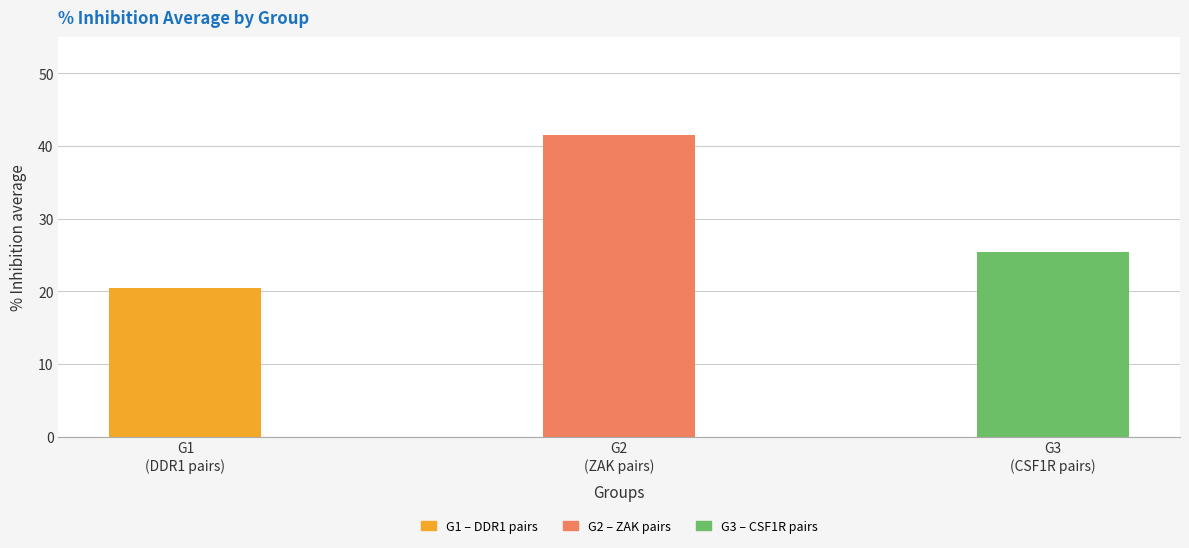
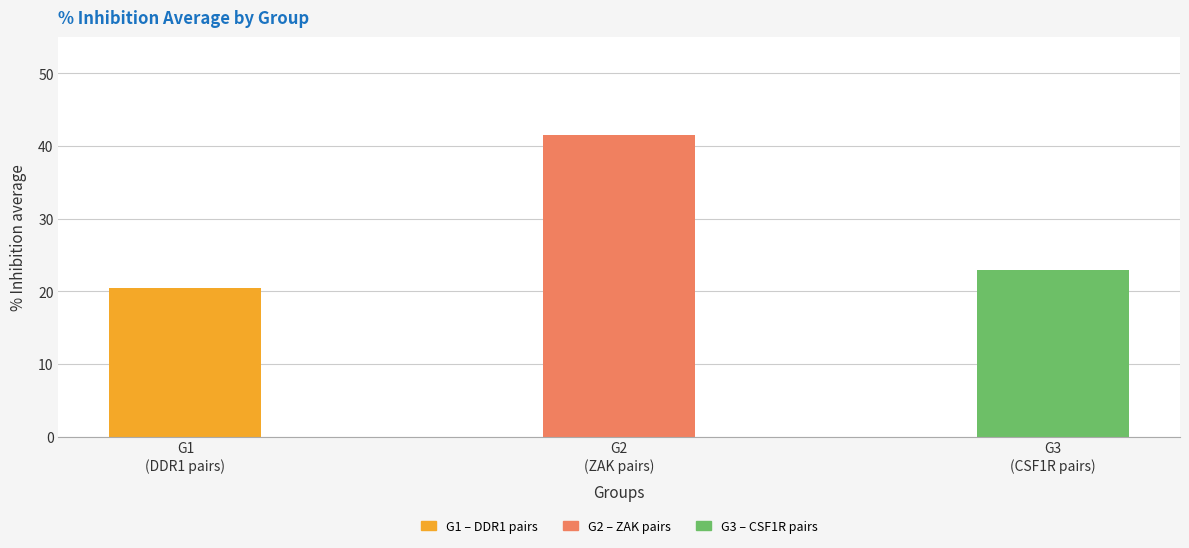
  {
    "G1 (DDR1 pairs)": 20,
    "G2 (ZAK pairs)": 42,
-   "G3 (CSF1R pairs)": 25
+   "G3 (CSF1R pairs)": 23
  }
